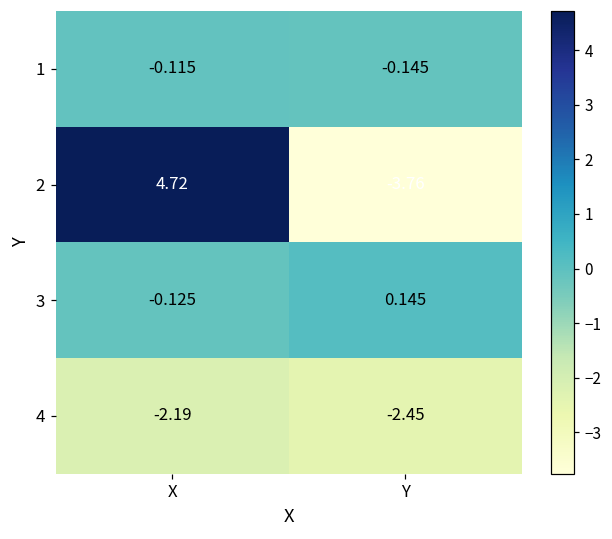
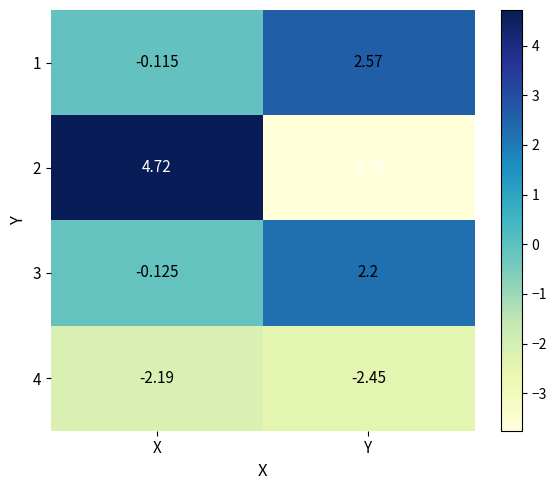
  {
    "1": {
      "X": -0.115,
-     "Y": -0.145
+     "Y": 2.57
    },
    "2": {
      "X": 4.72
    },
    "3": {
      "X": -0.125,
-     "Y": 0.145
+     "Y": 2.2
    },
    "4": {
      "X": -2.19,
      "Y": -2.45
    }
  }
